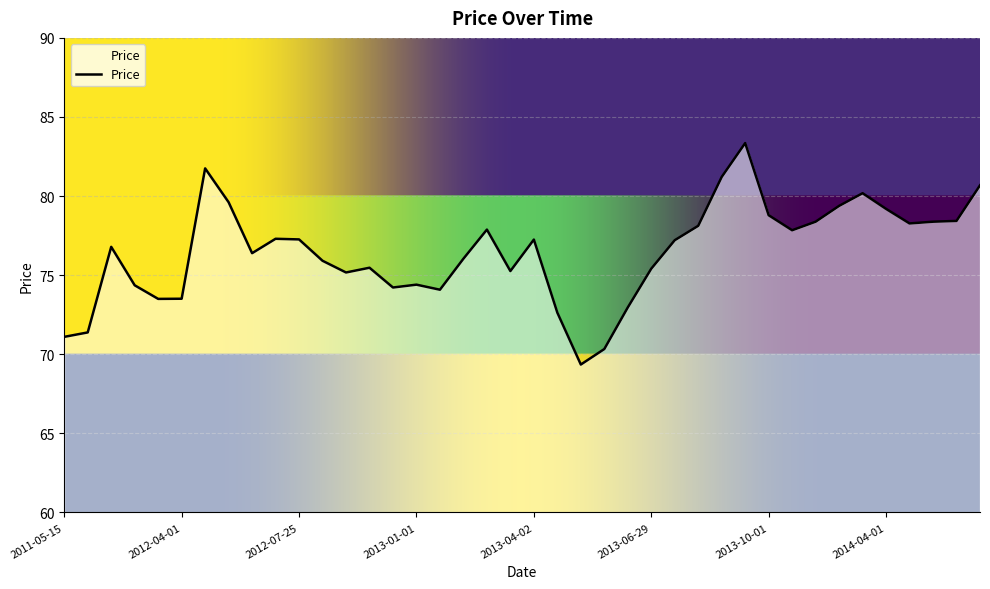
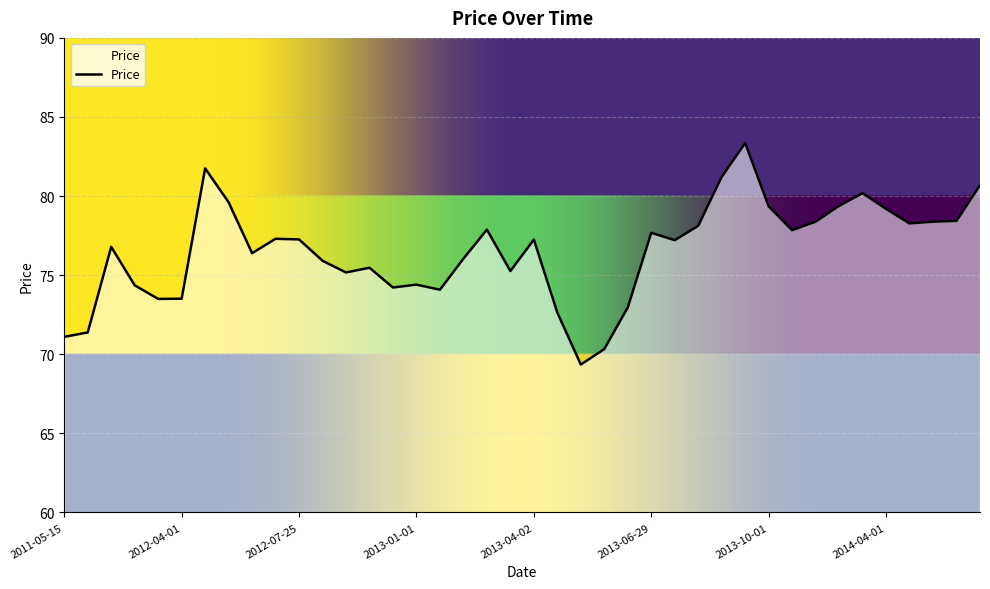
  {
    "2011-05-15": 71.1,
    "2012-04-01": 73.5,
    "2012-07-25": 77.3,
    "2013-01-01": 74.4,
    "2013-04-02": 77.3,
-   "2013-06-29": 75.4,
-   "2013-10-01": 78.8,
+   "2013-06-29": 77.7,
+   "2013-10-01": 79.4,
    "2014-04-01": 79.2
  }
